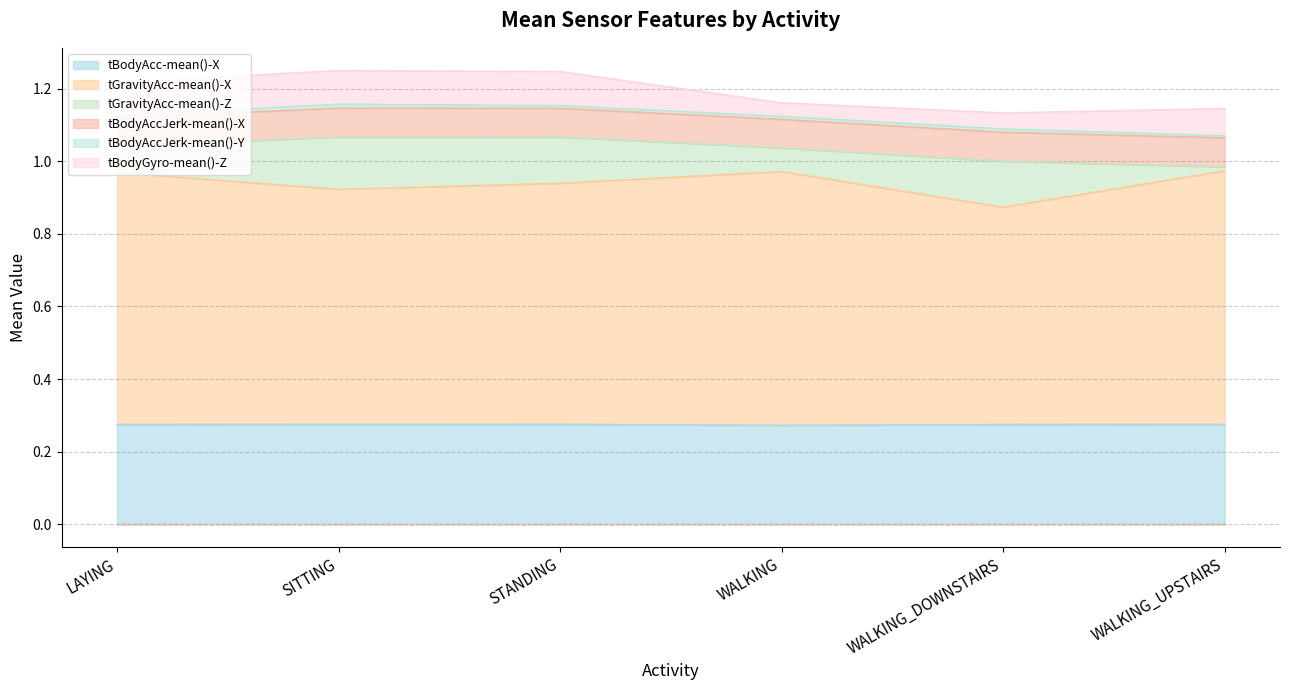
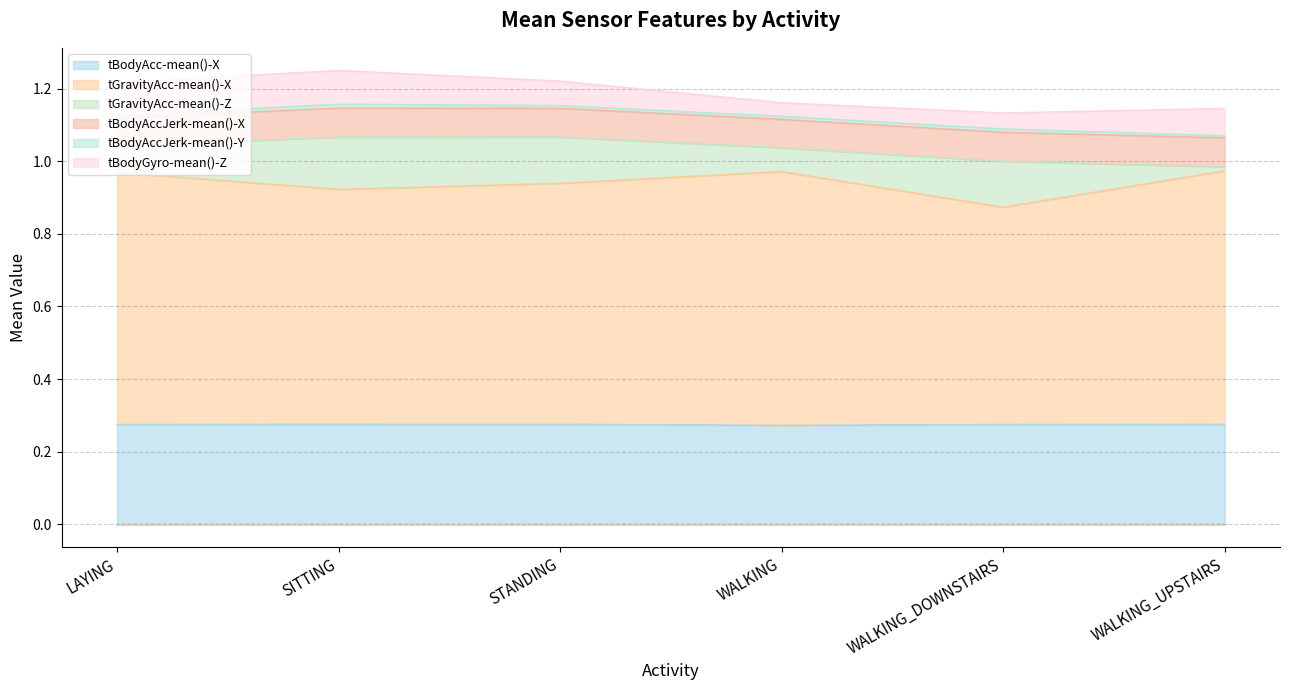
  {
    "tBodyGyro-mean()-Z": {
      "SITTING": 0.09,
-     "STANDING": 0.09,
+     "STANDING": 0.07,
      "WALKING": 0.04,
      "WALKING_DOWNSTAIRS": 0.04,
      "WALKING_UPSTAIRS": 0.08
    }
  }
